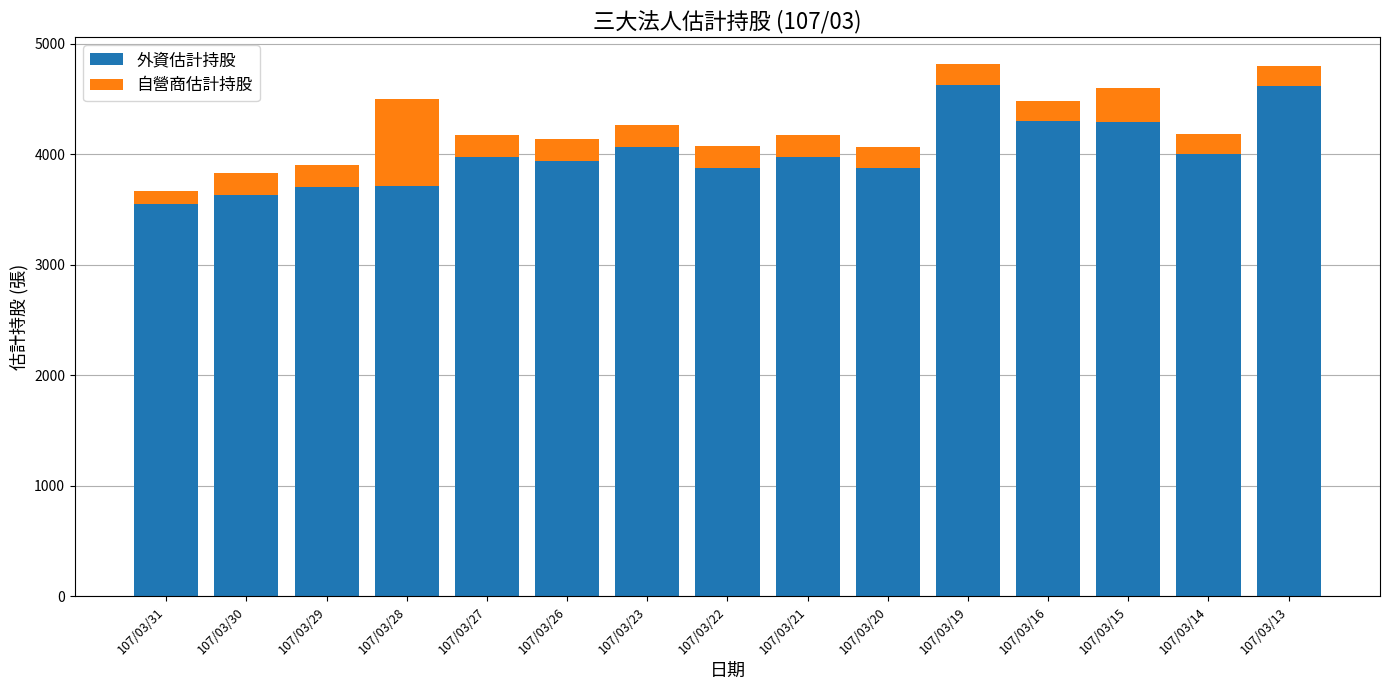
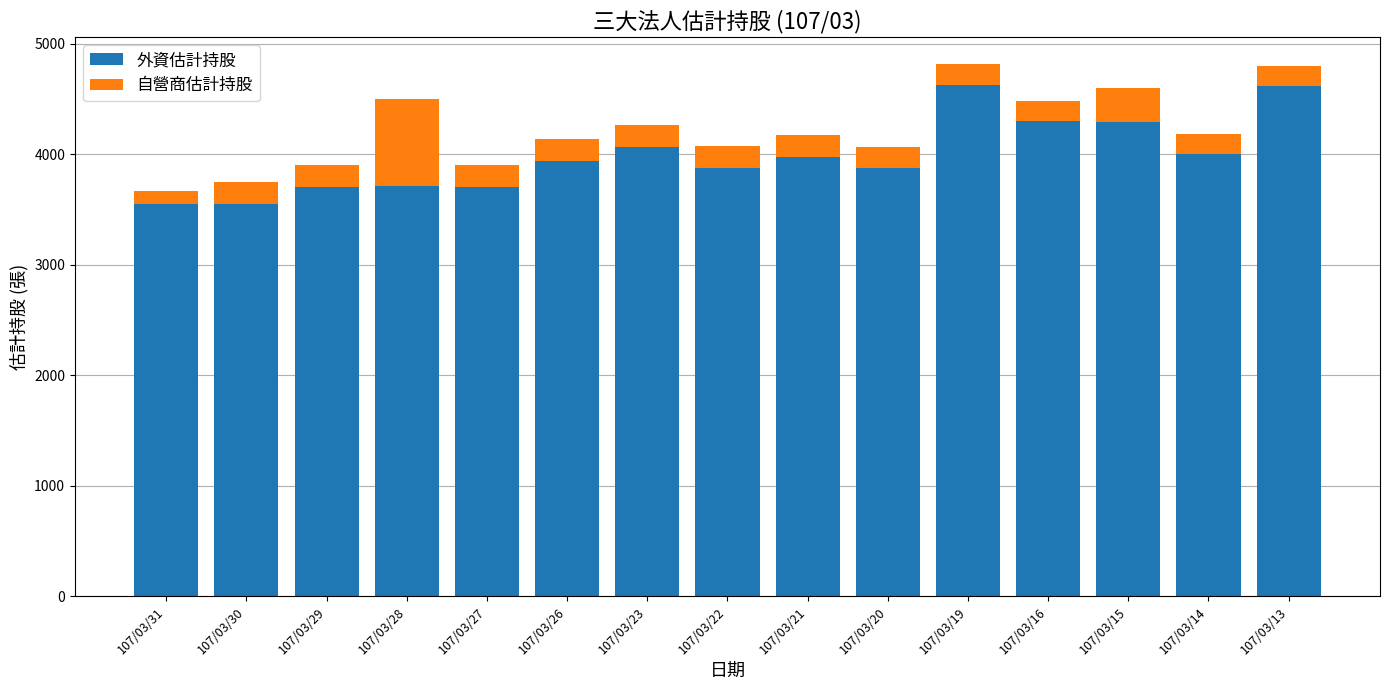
  {
    "外資估計持股": {
      "107/03/31": 3550,
-     "107/03/30": 3640,
+     "107/03/30": 3550,
      "107/03/29": 3710,
      "107/03/28": 3710,
-     "107/03/27": 3970,
+     "107/03/27": 3710,
      "107/03/26": 3940,
      "107/03/23": 4060,
      "107/03/22": 3880,
      "107/03/21": 3980,
      "107/03/20": 3870,
      "107/03/19": 4630,
      "107/03/16": 4300,
      "107/03/15": 4300,
      "107/03/14": 4000,
      "107/03/13": 4620
    },
    "自營商估計持股": {
      "107/03/31": 120,
      "107/03/30": 200,
      "107/03/29": 200,
      "107/03/28": 790,
      "107/03/27": 200,
      "107/03/26": 200,
      "107/03/23": 200,
      "107/03/22": 200,
      "107/03/21": 200,
      "107/03/20": 200,
      "107/03/19": 200,
      "107/03/16": 190,
      "107/03/15": 300,
      "107/03/14": 190,
      "107/03/13": 190
    }
  }
